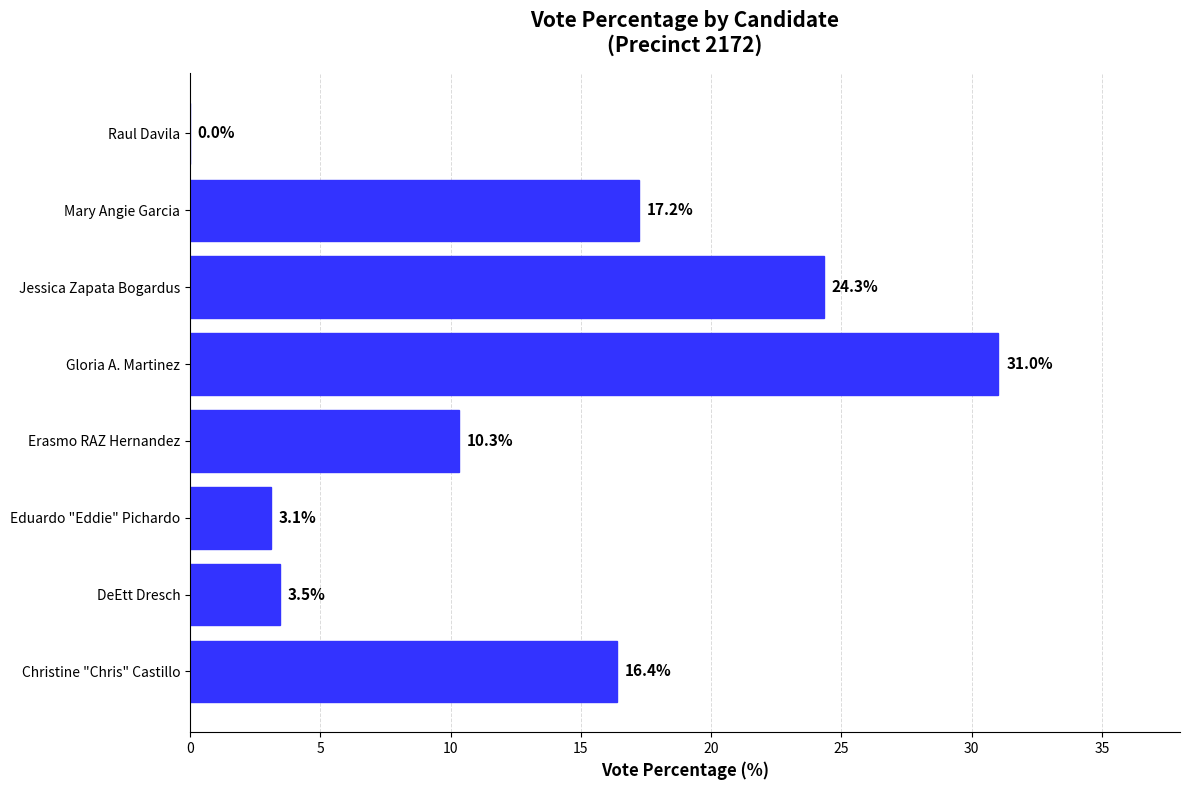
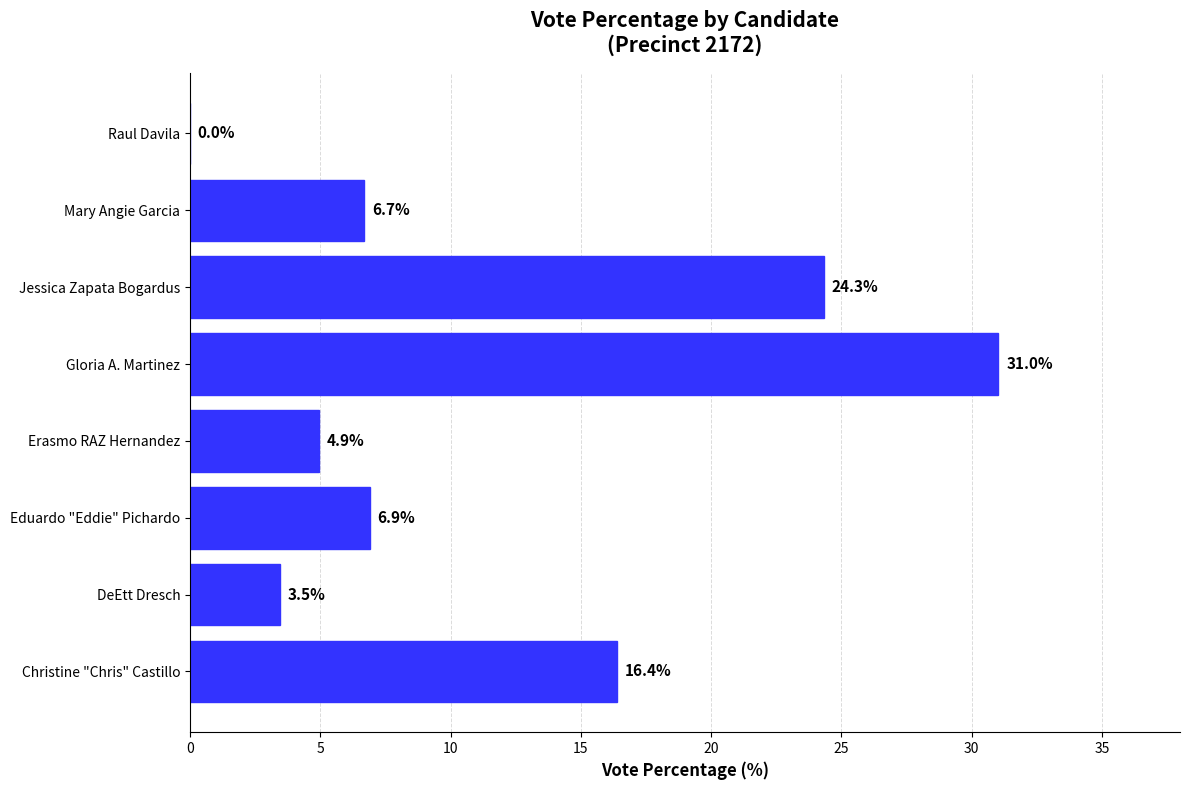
  {
    "Raul Davila": "0.0%",
-   "Mary Angie Garcia": "17.2%",
+   "Mary Angie Garcia": "6.7%",
    "Jessica Zapata Bogardus": "24.3%",
    "Gloria A. Martinez": "31.0%",
-   "Erasmo RAZ Hernandez": "10.3%",
-   "Eduardo \"Eddie\" Pichardo": "3.1%",
+   "Erasmo RAZ Hernandez": "4.9%",
+   "Eduardo \"Eddie\" Pichardo": "6.9%",
    "DeEtt Dresch": "3.5%",
    "Christine \"Chris\" Castillo": "16.4%"
  }
